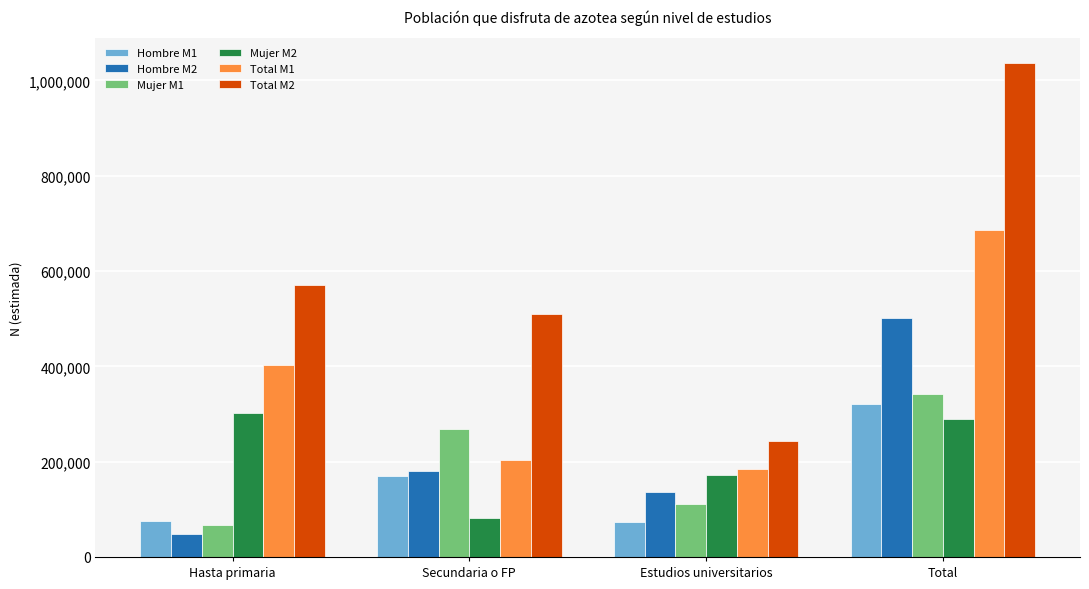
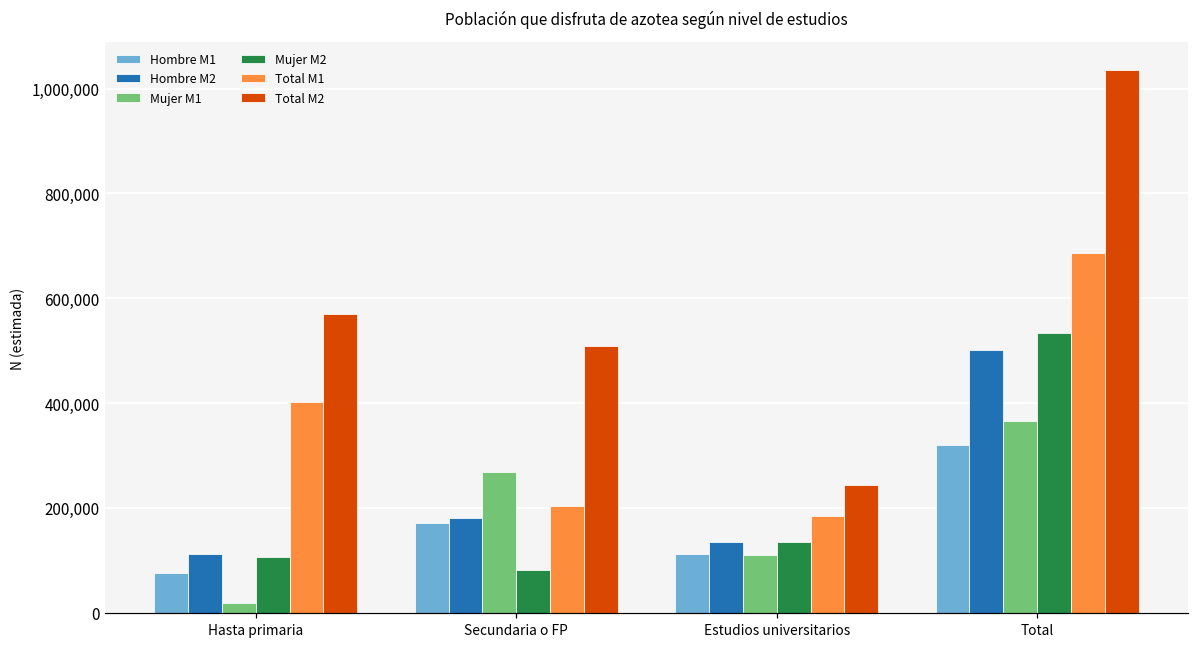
  {
    "Hombre M1": {
      "Hasta primaria": "80,000",
      "Secundaria o FP": "170,000",
-     "Estudios universitarios": "70,000",
+     "Estudios universitarios": "110,000",
      "Total": "320,000"
    },
    "Hombre M2": {
-     "Hasta primaria": "50,000",
+     "Hasta primaria": "110,000",
      "Secundaria o FP": "180,000",
      "Estudios universitarios": "140,000",
      "Total": "500,000"
    },
    "Mujer M1": {
-     "Hasta primaria": "70,000",
+     "Hasta primaria": "20,000",
      "Secundaria o FP": "270,000",
      "Estudios universitarios": "110,000",
-     "Total": "340,000"
+     "Total": "370,000"
    },
    "Mujer M2": {
-     "Hasta primaria": "300,000",
+     "Hasta primaria": "110,000",
      "Secundaria o FP": "80,000",
-     "Estudios universitarios": "170,000",
-     "Total": "290,000"
+     "Estudios universitarios": "130,000",
+     "Total": "530,000"
    },
    "Total M1": {
      "Hasta primaria": "400,000",
      "Secundaria o FP": "200,000",
      "Estudios universitarios": "190,000",
      "Total": "690,000"
    },
    "Total M2": {
      "Hasta primaria": "570,000",
      "Secundaria o FP": "510,000",
      "Estudios universitarios": "240,000",
      "Total": "1,040,000"
    }
  }
